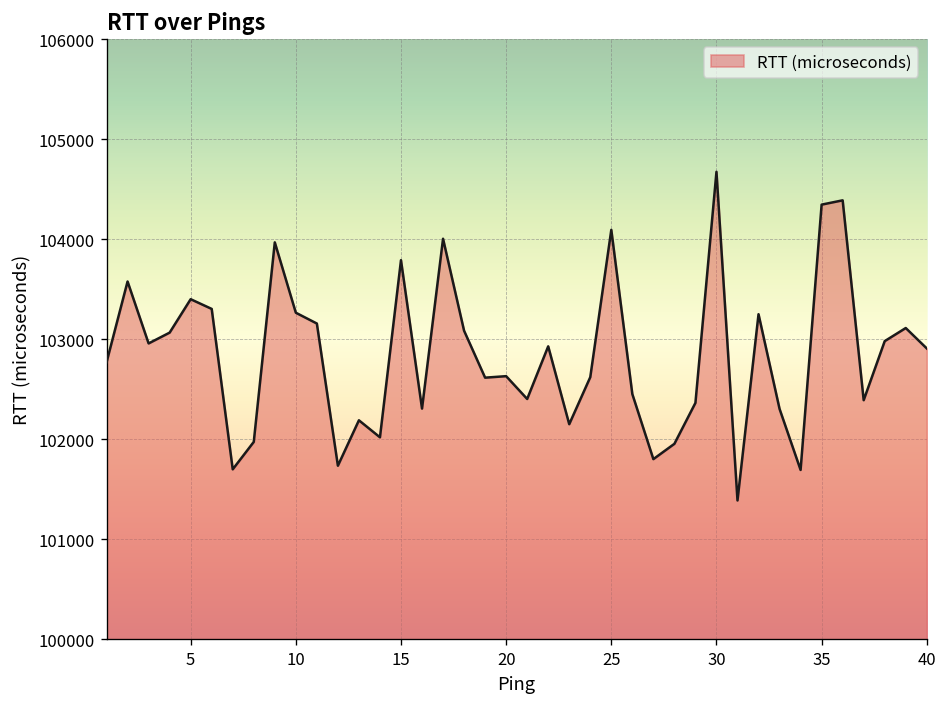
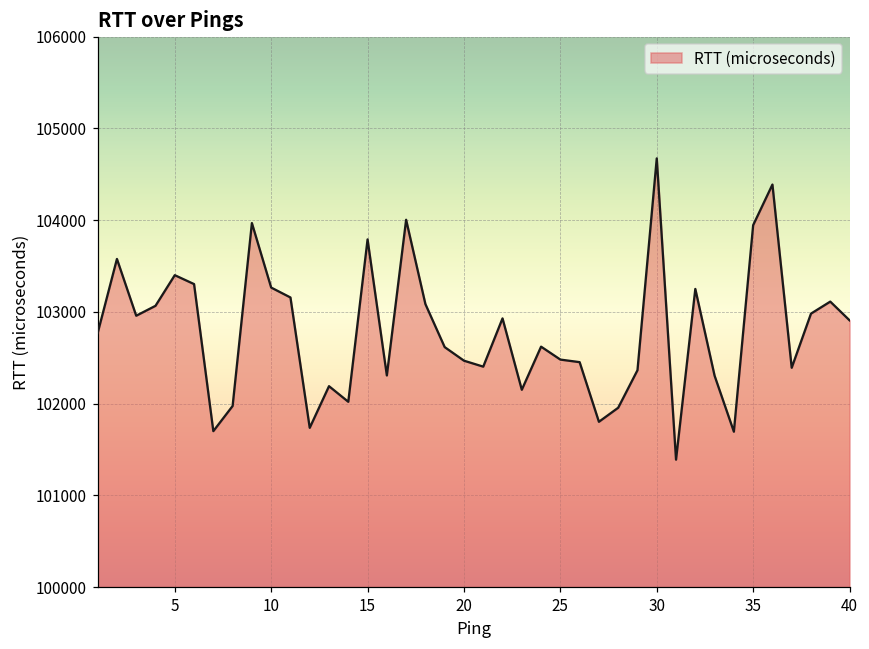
  {
    "5": 103400,
    "10": 103300,
    "15": 103800,
-   "20": 102600,
-   "25": 104100,
+   "20": 102500,
+   "25": 102500,
    "30": 104700,
-   "35": 104300,
+   "35": 103900,
    "40": 102900
  }
